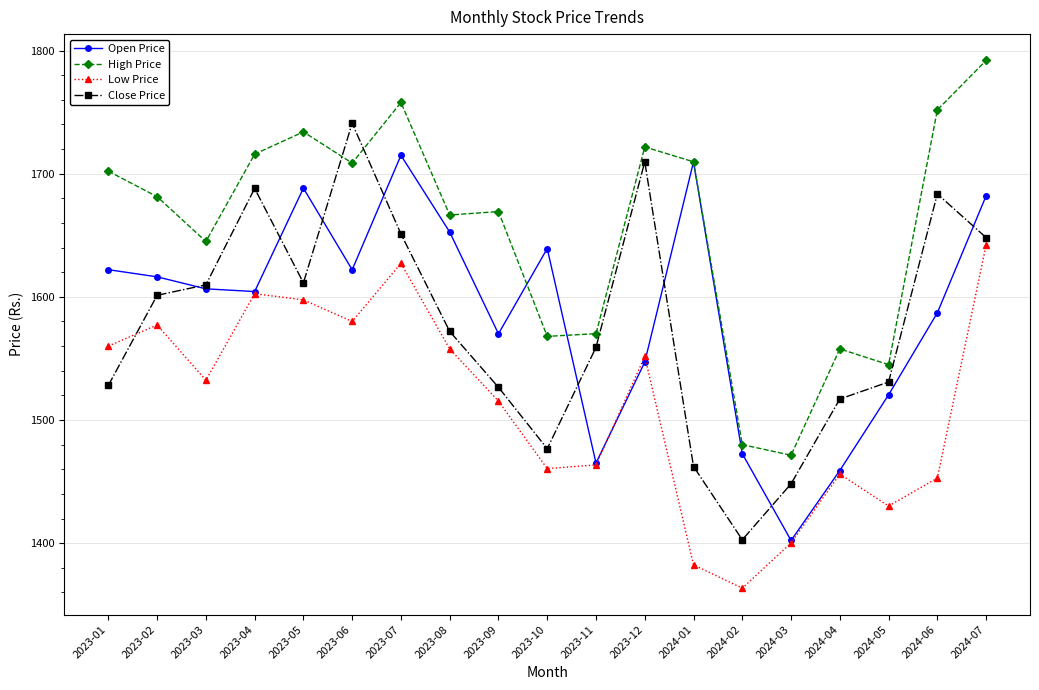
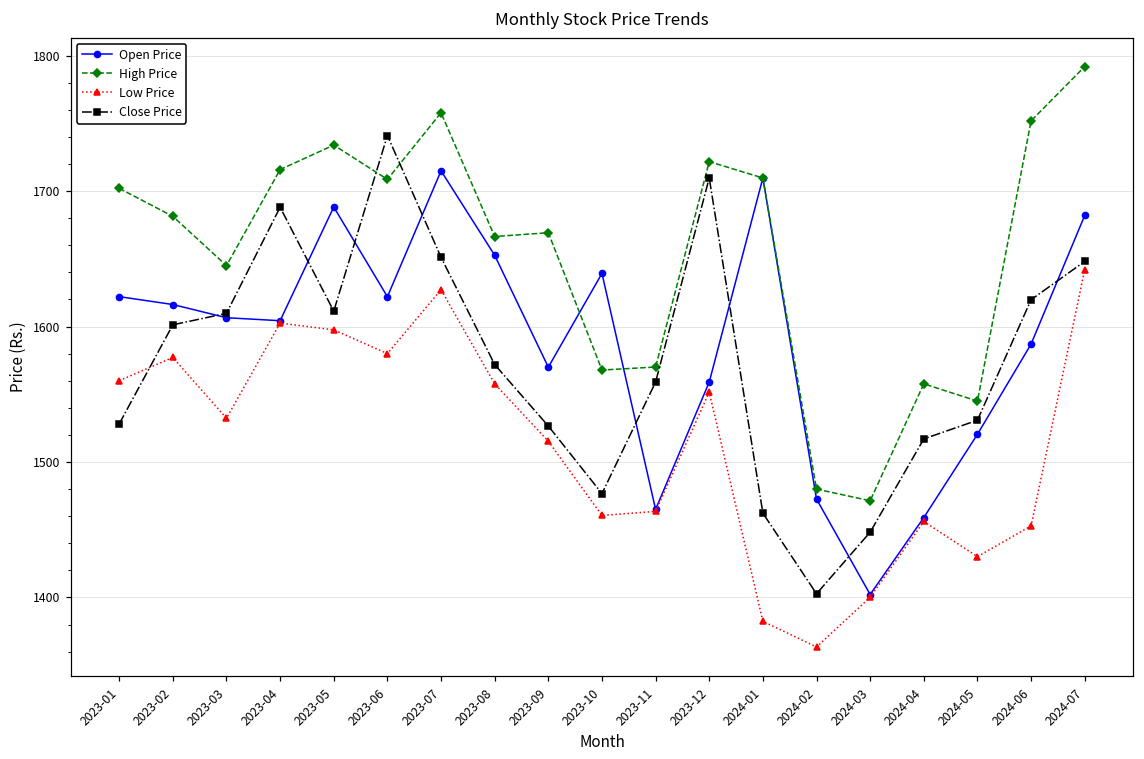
  {
    "Open Price": {
      "2023-01": 1622,
      "2023-02": 1616,
      "2023-03": 1607,
      "2023-05": 1688,
      "2023-06": 1622,
      "2023-07": 1715,
      "2023-08": 1653,
      "2023-09": 1570,
      "2023-10": 1639,
-     "2023-12": 1547,
+     "2023-12": 1559,
      "2024-02": 1473,
      "2024-04": 1459,
      "2024-05": 1520,
      "2024-06": 1587,
      "2024-07": 1682
    },
    "High Price": {
      "2023-01": 1702,
      "2023-02": 1681,
      "2023-03": 1645,
      "2023-04": 1716,
      "2023-05": 1734,
      "2023-06": 1709,
      "2023-07": 1758,
      "2023-08": 1666,
      "2023-09": 1669,
      "2023-10": 1568,
      "2023-11": 1570,
      "2023-12": 1722,
      "2024-02": 1480,
      "2024-03": 1471,
      "2024-04": 1558,
      "2024-05": 1545,
      "2024-06": 1752,
      "2024-07": 1792
    },
    "Low Price": {
      "2023-01": 1560,
      "2023-02": 1577,
      "2023-03": 1532,
      "2023-05": 1598,
      "2023-06": 1580,
      "2023-07": 1627,
      "2023-08": 1558,
      "2023-09": 1515,
      "2023-10": 1461,
      "2023-12": 1552,
      "2024-01": 1382,
      "2024-02": 1363,
      "2024-04": 1456,
      "2024-05": 1430,
      "2024-06": 1453,
      "2024-07": 1642
    },
    "Close Price": {
      "2023-01": 1528,
      "2023-02": 1601,
      "2023-03": 1610,
      "2023-04": 1688,
      "2023-05": 1611,
      "2023-06": 1741,
      "2023-07": 1651,
      "2023-08": 1572,
      "2023-09": 1527,
      "2023-10": 1477,
      "2023-11": 1559,
      "2023-12": 1710,
      "2024-01": 1462,
      "2024-02": 1403,
      "2024-03": 1448,
      "2024-04": 1517,
      "2024-05": 1531,
-     "2024-06": 1684,
+     "2024-06": 1620,
      "2024-07": 1648
    }
  }
